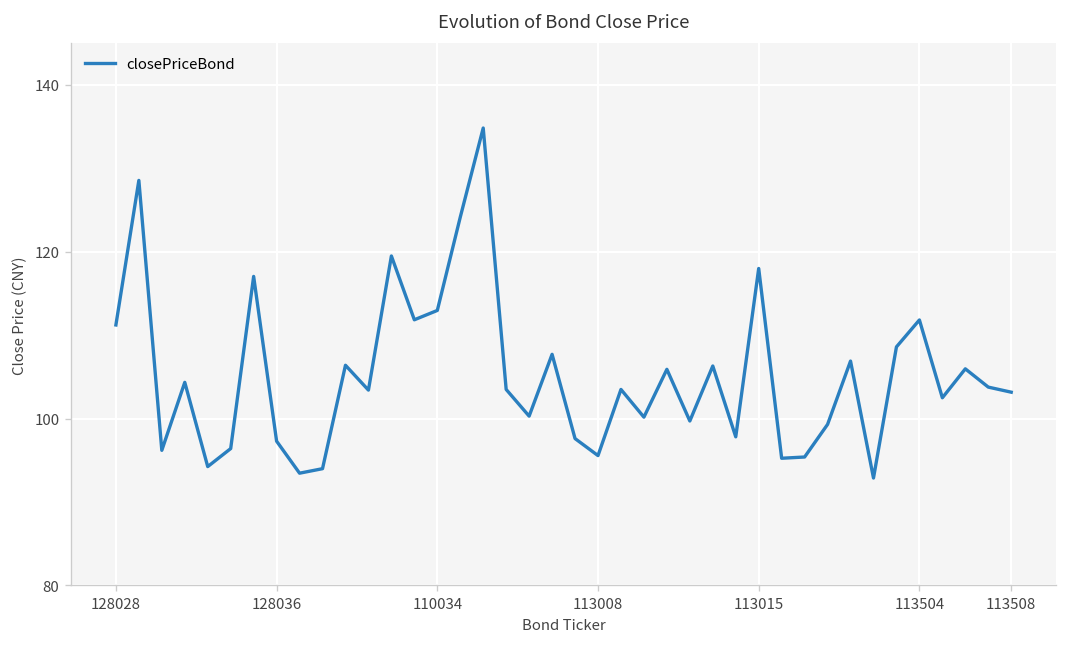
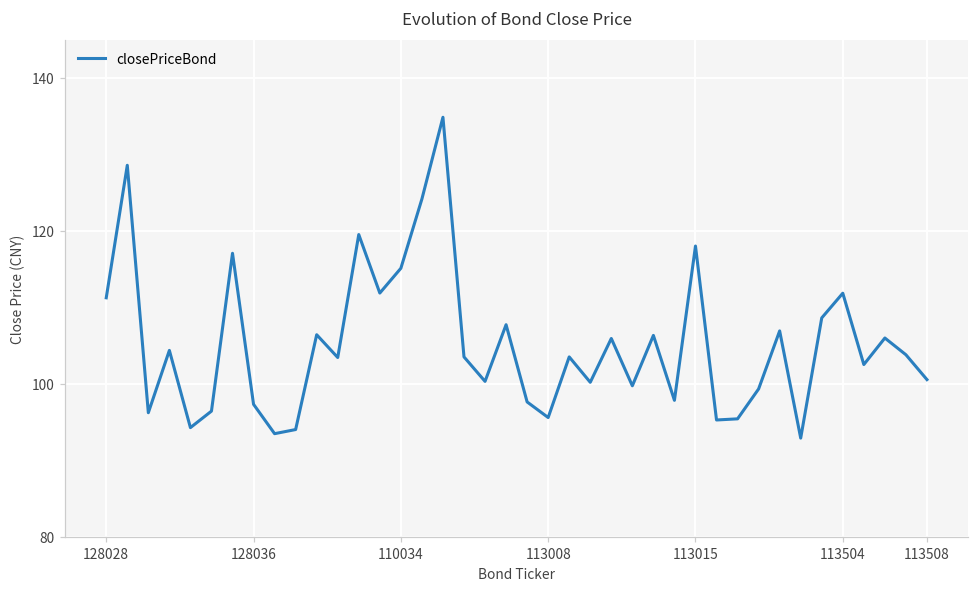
  {
    "128028": 111,
    "128036": 97,
-   "110034": 113,
+   "110034": 115,
    "113008": 96,
    "113015": 118,
    "113504": 112,
-   "113508": 103
+   "113508": 101
  }
